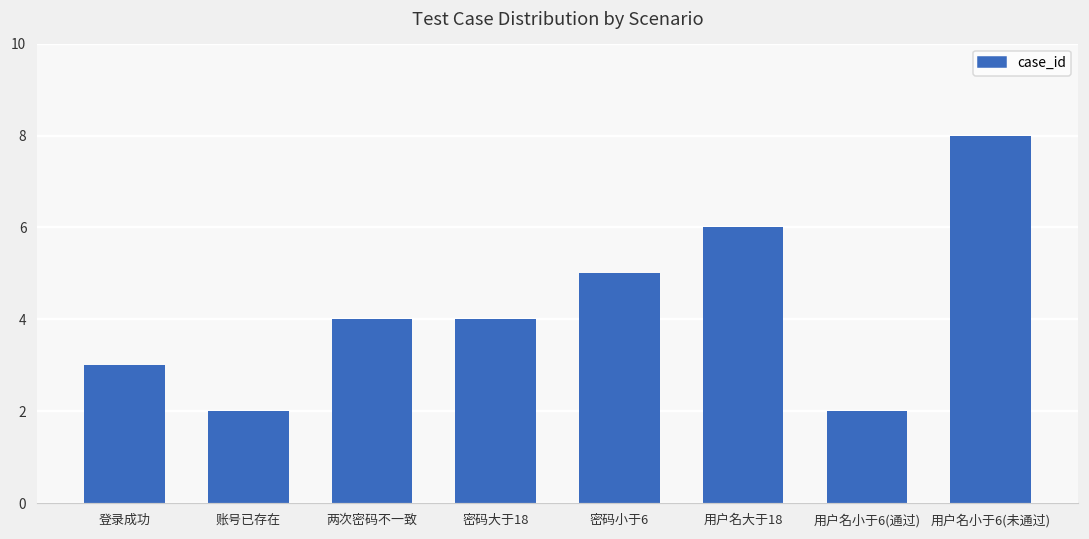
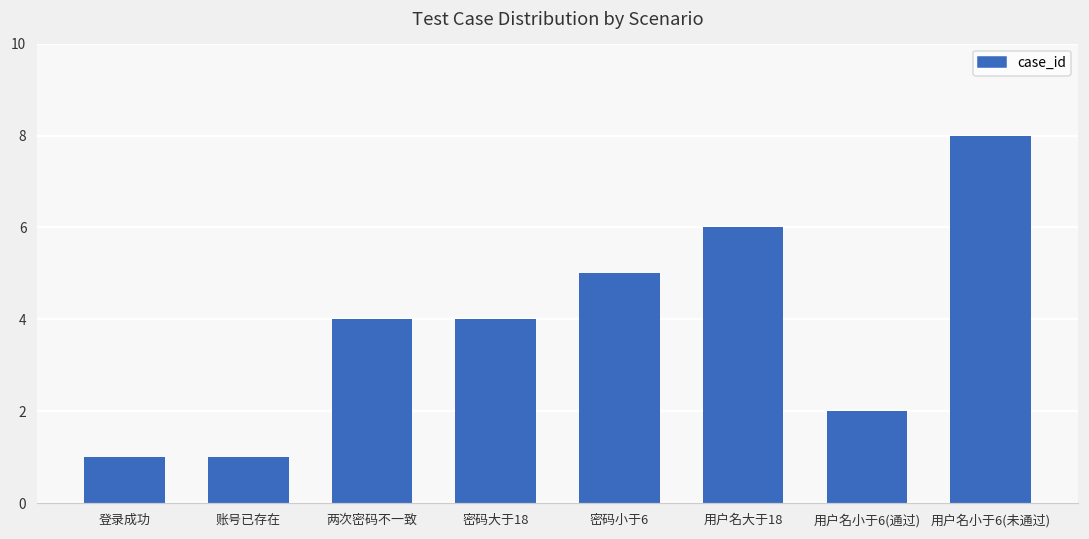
  {
-   "登录成功": 3,
-   "账号已存在": 2,
+   "登录成功": 1,
+   "账号已存在": 1,
    "两次密码不一致": 4,
    "密码大于18": 4,
    "密码小于6": 5,
    "用户名大于18": 6,
    "用户名小于6(通过)": 2,
    "用户名小于6(未通过)": 8
  }
